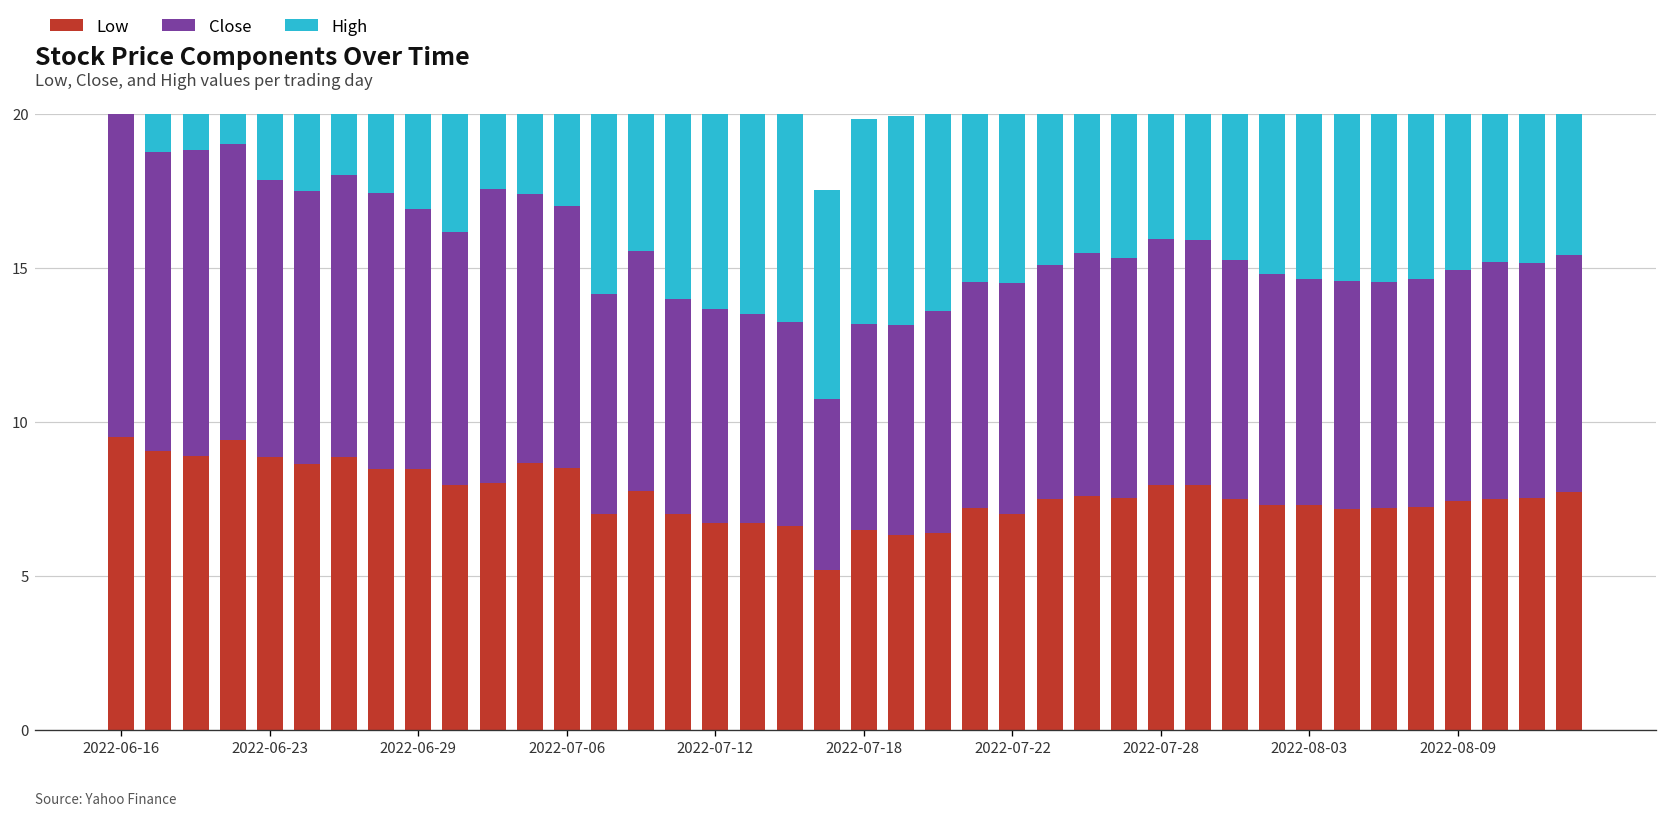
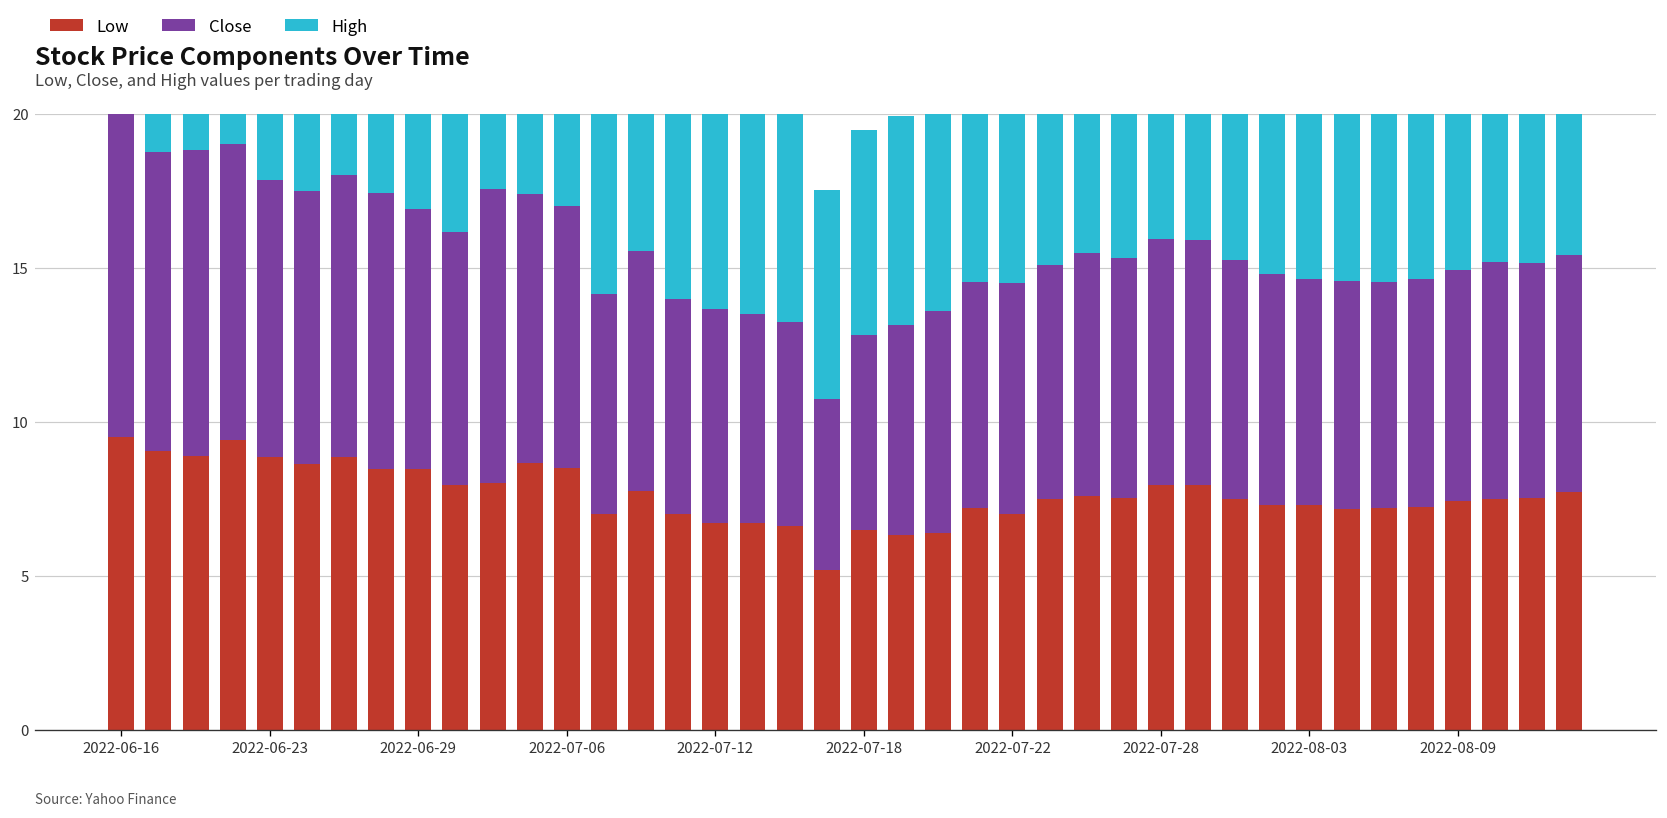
  {
    "Low": {
      "2022-06-16": 9.5,
      "2022-06-23": 8.9,
      "2022-06-29": 8.5,
      "2022-07-06": 8.5,
      "2022-07-12": 6.7,
      "2022-07-18": 6.5,
      "2022-07-22": 7.0,
      "2022-07-28": 8.0,
      "2022-08-03": 7.3,
      "2022-08-09": 7.4
    },
    "Close": {
      "2022-06-23": 9.0,
      "2022-06-29": 8.5,
      "2022-07-06": 8.5,
      "2022-07-12": 6.9,
-     "2022-07-18": 6.7,
+     "2022-07-18": 6.3,
      "2022-07-22": 7.5,
      "2022-07-28": 8.0,
      "2022-08-03": 7.3,
      "2022-08-09": 7.5
    },
    "High": {
      "2022-07-18": 6.7
    }
  }
